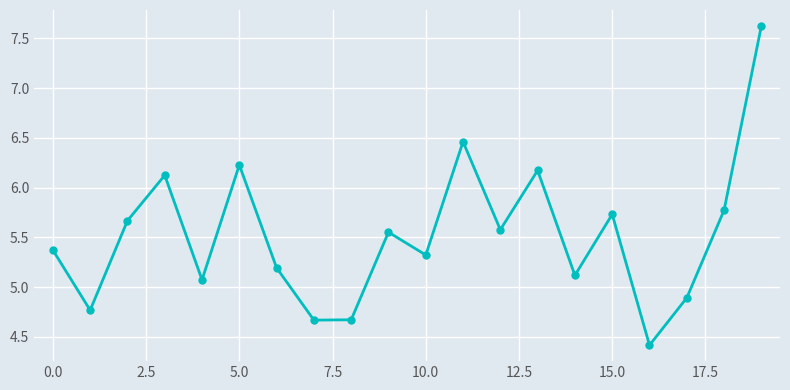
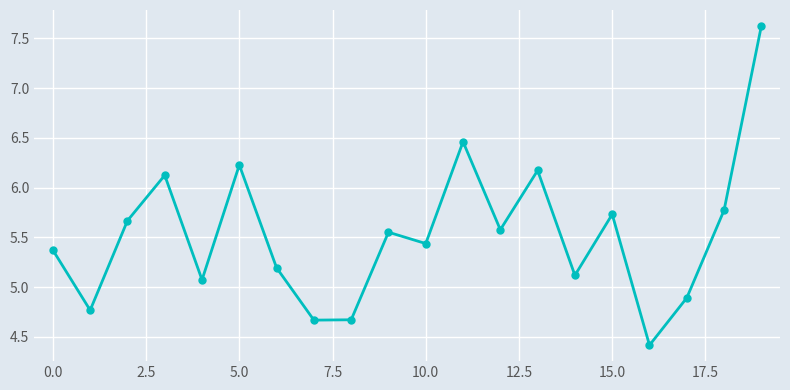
  {
    "0.0": 5.4,
    "5.0": 6.2,
-   "10.0": 5.3,
+   "10.0": 5.4,
    "15.0": 5.7
  }
